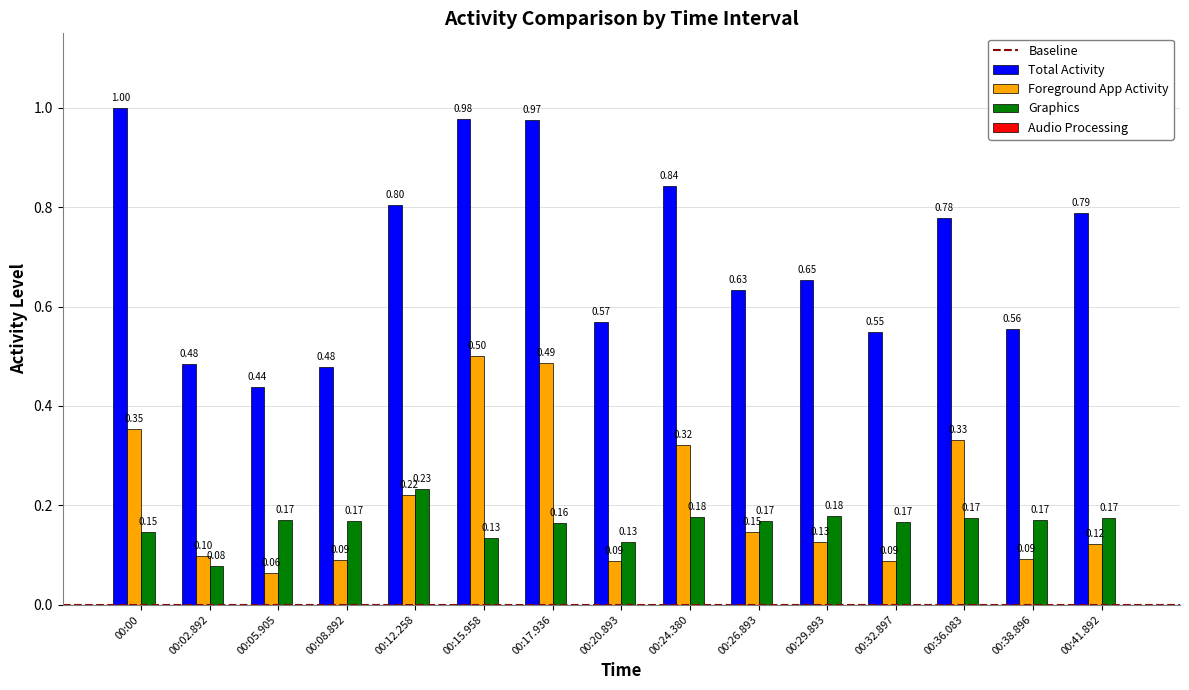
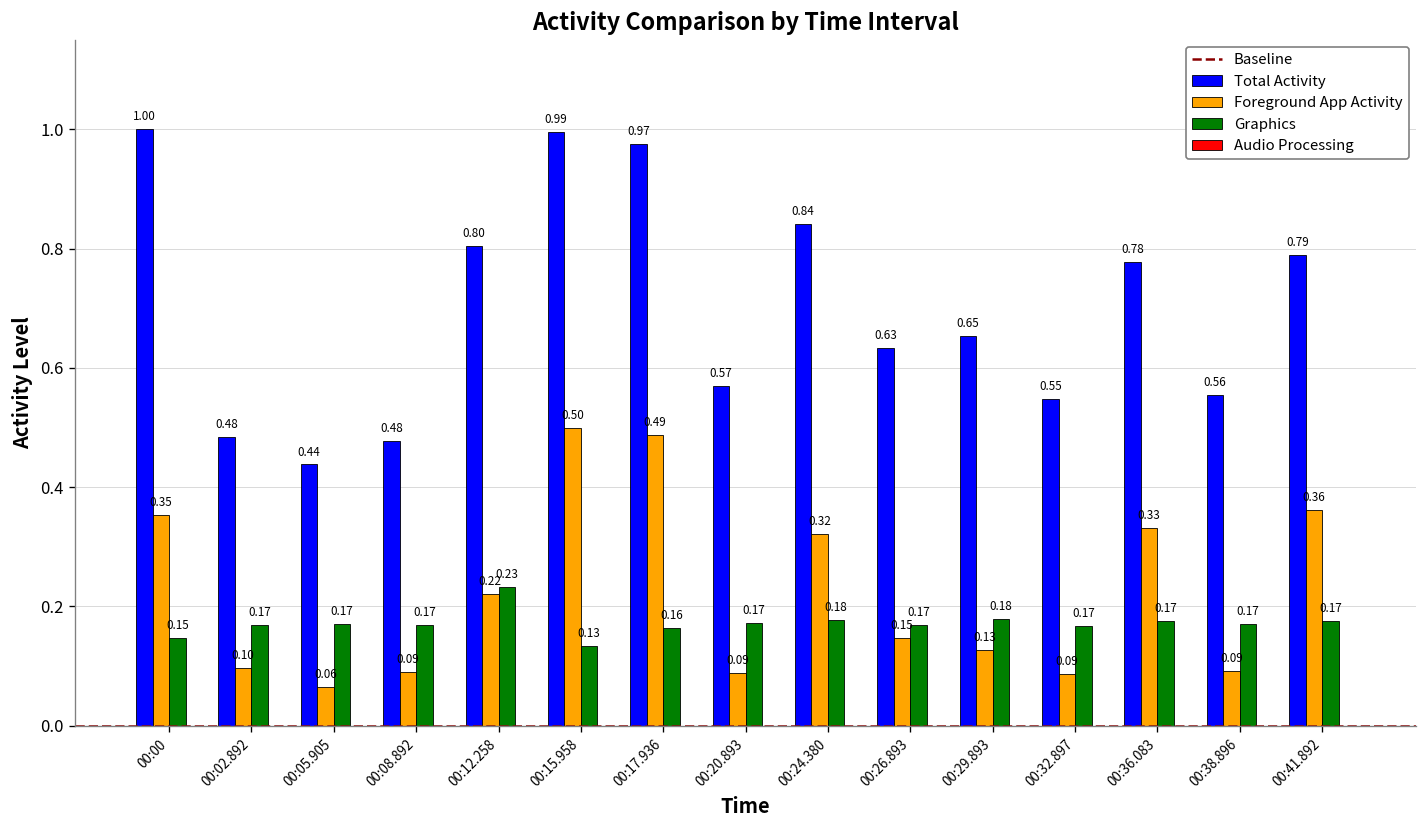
  {
    "Total Activity": {
      "00:00": 1.00,
      "00:02.892": 0.48,
      "00:05.905": 0.44,
      "00:08.892": 0.48,
      "00:12.258": 0.80,
-     "00:15.958": 0.98,
+     "00:15.958": 0.99,
      "00:17.936": 0.97,
      "00:20.893": 0.57,
      "00:24.380": 0.84,
      "00:26.893": 0.63,
      "00:29.893": 0.65,
      "00:32.897": 0.55,
      "00:36.083": 0.78,
      "00:38.896": 0.56,
      "00:41.892": 0.79
    },
    "Foreground App Activity": {
      "00:00": 0.35,
      "00:02.892": 0.10,
      "00:05.905": 0.06,
      "00:08.892": 0.09,
      "00:12.258": 0.22,
      "00:15.958": 0.50,
      "00:17.936": 0.49,
      "00:20.893": 0.09,
      "00:24.380": 0.32,
      "00:26.893": 0.15,
      "00:29.893": 0.13,
      "00:32.897": 0.09,
      "00:36.083": 0.33,
      "00:38.896": 0.09,
-     "00:41.892": 0.12
+     "00:41.892": 0.36
    },
    "Graphics": {
      "00:00": 0.15,
-     "00:02.892": 0.08,
+     "00:02.892": 0.17,
      "00:05.905": 0.17,
      "00:08.892": 0.17,
      "00:12.258": 0.23,
      "00:15.958": 0.13,
      "00:17.936": 0.16,
-     "00:20.893": 0.13,
+     "00:20.893": 0.17,
      "00:24.380": 0.18,
      "00:26.893": 0.17,
      "00:29.893": 0.18,
      "00:32.897": 0.17,
      "00:36.083": 0.17,
      "00:38.896": 0.17,
      "00:41.892": 0.17
    },
    "Audio Processing": {
      "00:00": 0.00,
      "00:02.892": 0.00,
      "00:05.905": 0.00,
      "00:08.892": 0.00,
      "00:12.258": 0.00,
      "00:15.958": 0.00,
      "00:17.936": 0.00,
      "00:20.893": 0.00,
      "00:24.380": 0.00,
      "00:26.893": 0.00,
      "00:29.893": 0.00,
      "00:32.897": 0.00,
      "00:36.083": 0.00,
      "00:38.896": 0.00,
      "00:41.892": 0.00
    }
  }
